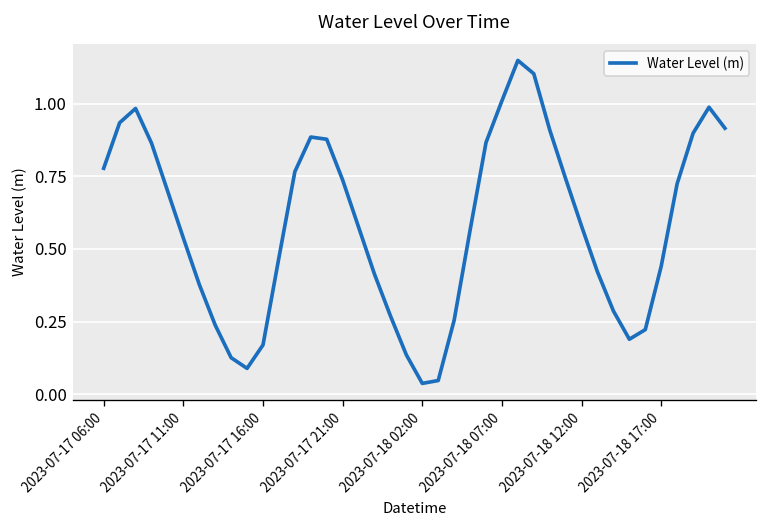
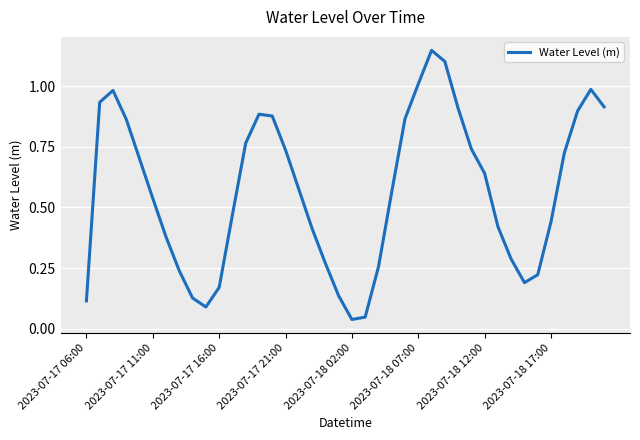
  {
-   "2023-07-17 06:00": 0.78,
+   "2023-07-17 06:00": 0.11,
    "2023-07-17 11:00": 0.54,
    "2023-07-17 16:00": 0.17,
    "2023-07-17 21:00": 0.74,
    "2023-07-18 02:00": 0.04,
    "2023-07-18 07:00": 1.01,
-   "2023-07-18 12:00": 0.58,
+   "2023-07-18 12:00": 0.64,
    "2023-07-18 17:00": 0.44
  }
